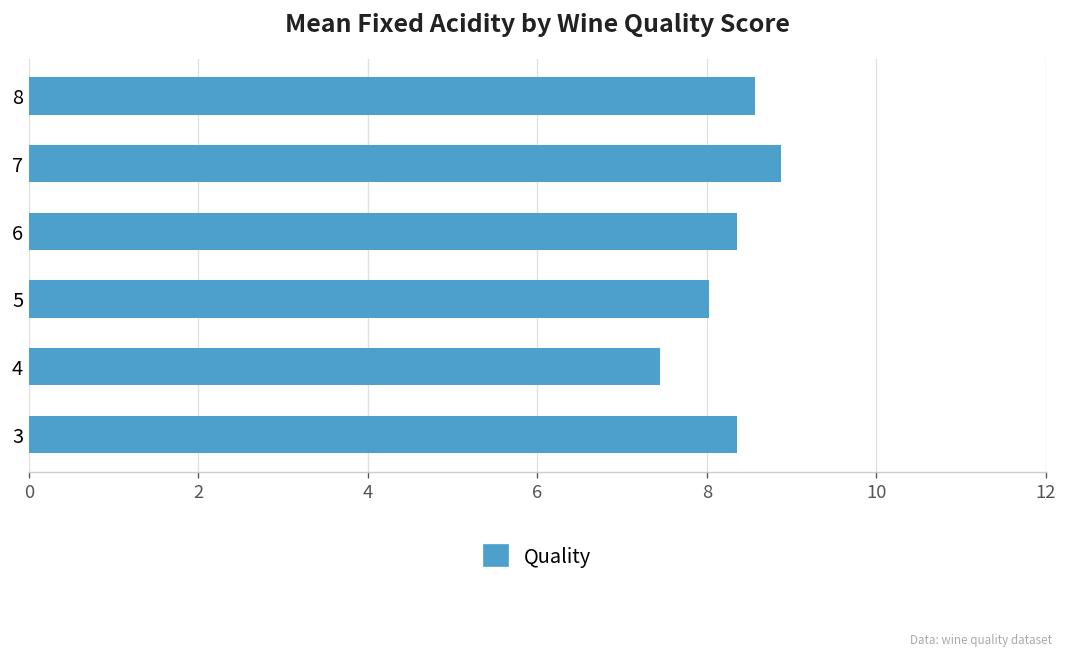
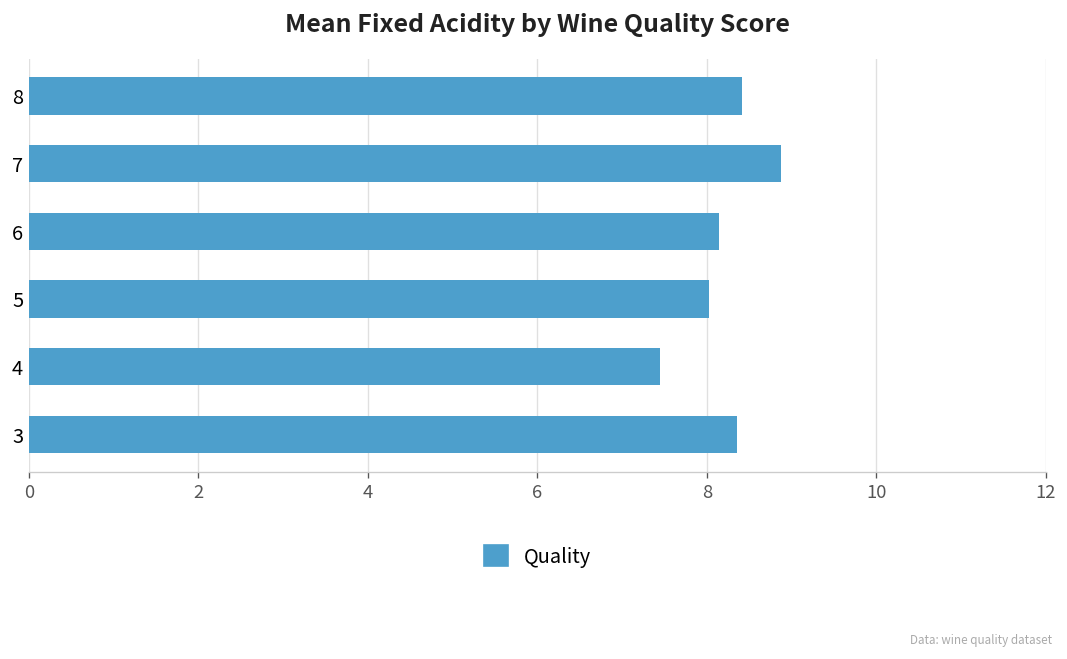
  {
-   "8": 8.6,
+   "8": 8.4,
    "7": 8.9,
-   "6": 8.4,
+   "6": 8.1,
    "5": 8.0,
    "4": 7.5,
    "3": 8.4
  }
